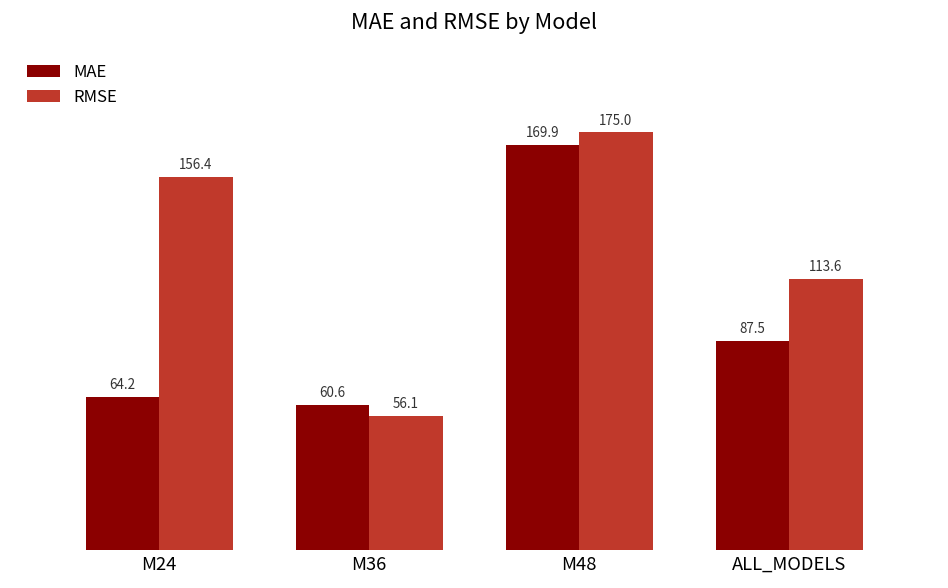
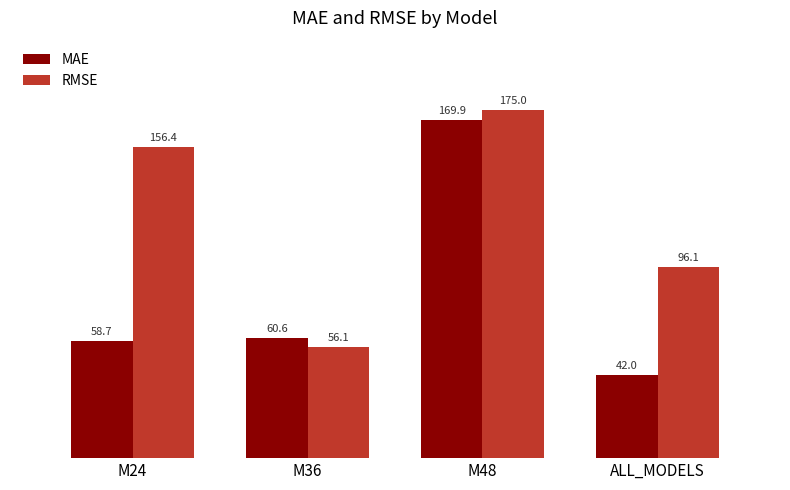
  {
    "MAE": {
-     "M24": 64.2,
+     "M24": 58.7,
      "M36": 60.6,
      "M48": 169.9,
-     "ALL_MODELS": 87.5
+     "ALL_MODELS": 42.0
    },
    "RMSE": {
      "M24": 156.4,
      "M36": 56.1,
      "M48": 175.0,
-     "ALL_MODELS": 113.6
+     "ALL_MODELS": 96.1
    }
  }
